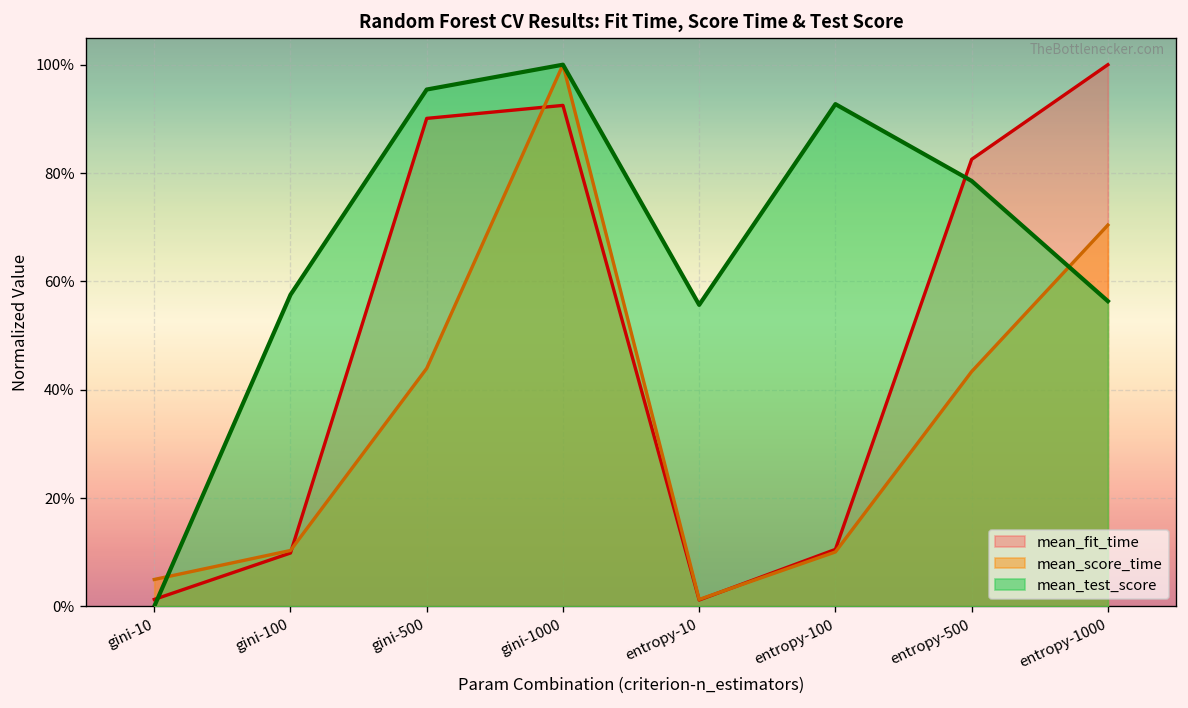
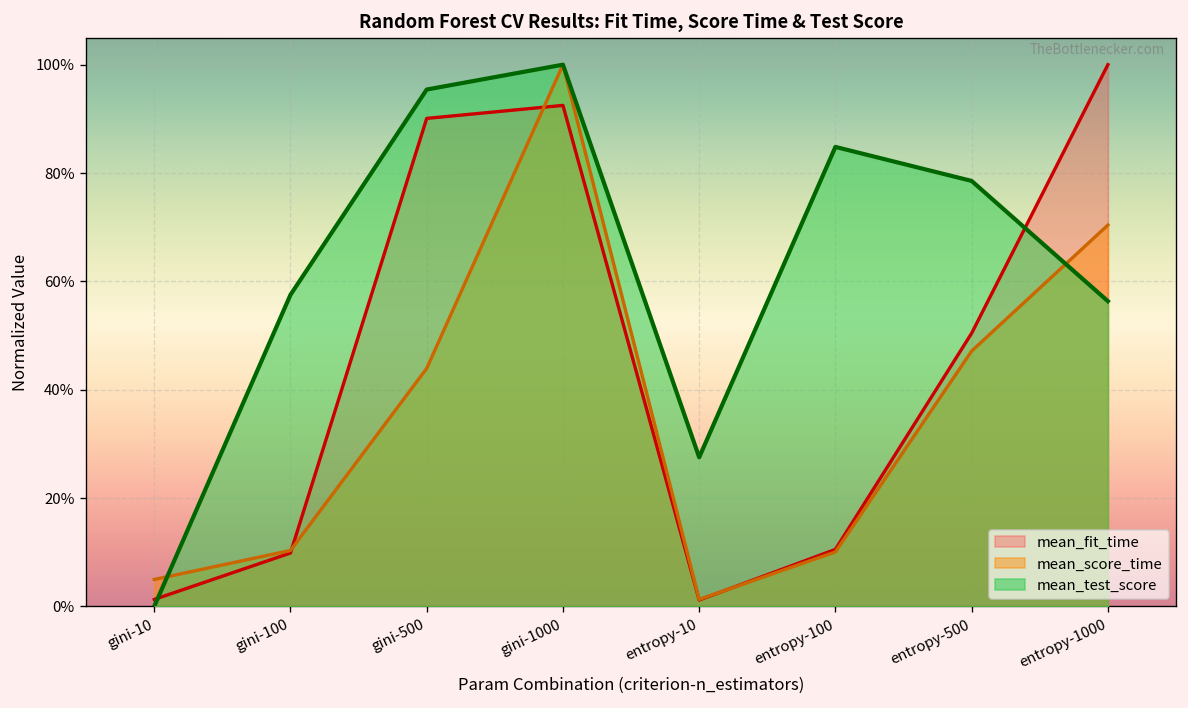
  {
    "mean_fit_time": {
      "gini-10": "1%",
      "gini-500": "90%",
      "gini-1000": "92%",
-     "entropy-500": "83%",
+     "entropy-500": "50%",
      "entropy-1000": "100%"
    },
    "mean_score_time": {
      "gini-10": "5%",
      "gini-500": "44%",
-     "entropy-500": "43%",
+     "entropy-500": "47%",
      "entropy-1000": "70%"
    },
    "mean_test_score": {
      "gini-10": "0%",
      "gini-100": "58%",
      "gini-500": "95%",
-     "entropy-10": "56%",
-     "entropy-100": "93%",
+     "entropy-10": "28%",
+     "entropy-100": "85%",
      "entropy-500": "79%",
      "entropy-1000": "56%"
    }
  }
